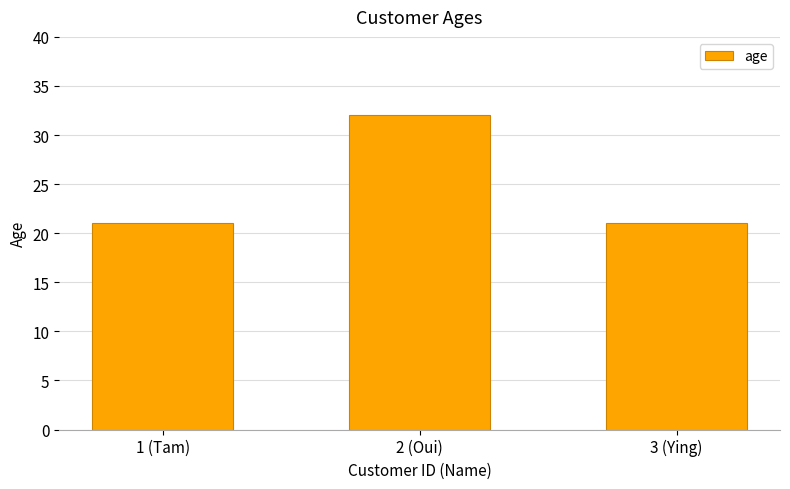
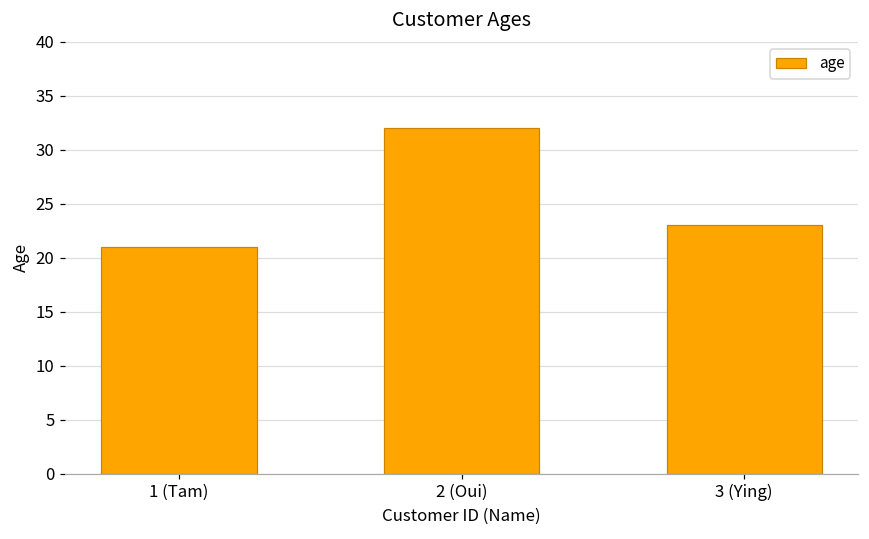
  {
    "1 (Tam)": 21,
    "2 (Oui)": 32,
-   "3 (Ying)": 21
+   "3 (Ying)": 23
  }
